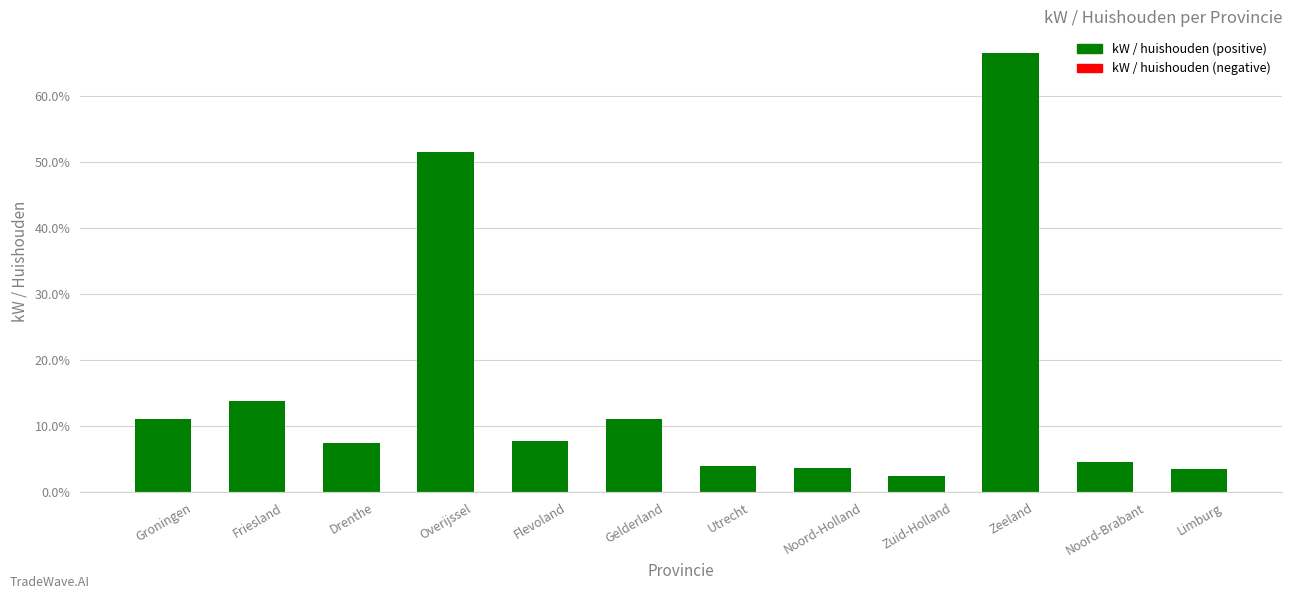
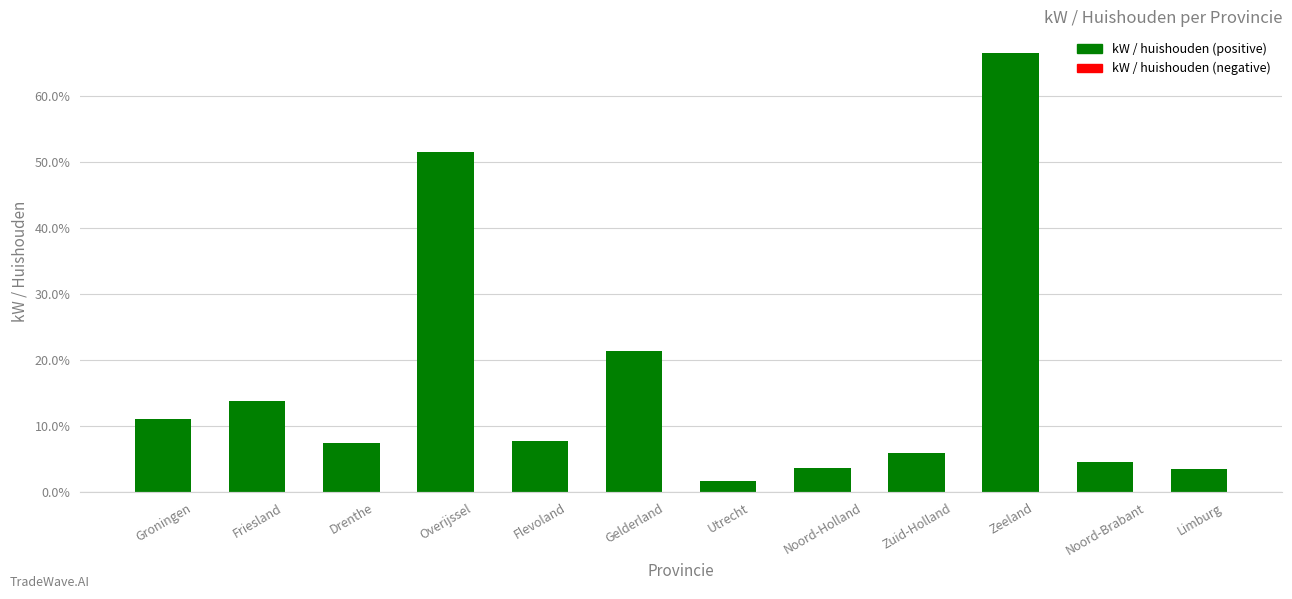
  {
    "Groningen": "11%",
    "Friesland": "14%",
    "Drenthe": "7%",
    "Overijssel": "52%",
    "Flevoland": "8%",
-   "Gelderland": "11%",
-   "Utrecht": "4%",
+   "Gelderland": "21%",
+   "Utrecht": "2%",
    "Noord-Holland": "4%",
-   "Zuid-Holland": "3%",
+   "Zuid-Holland": "6%",
    "Zeeland": "66%",
    "Noord-Brabant": "5%",
    "Limburg": "3%"
  }
